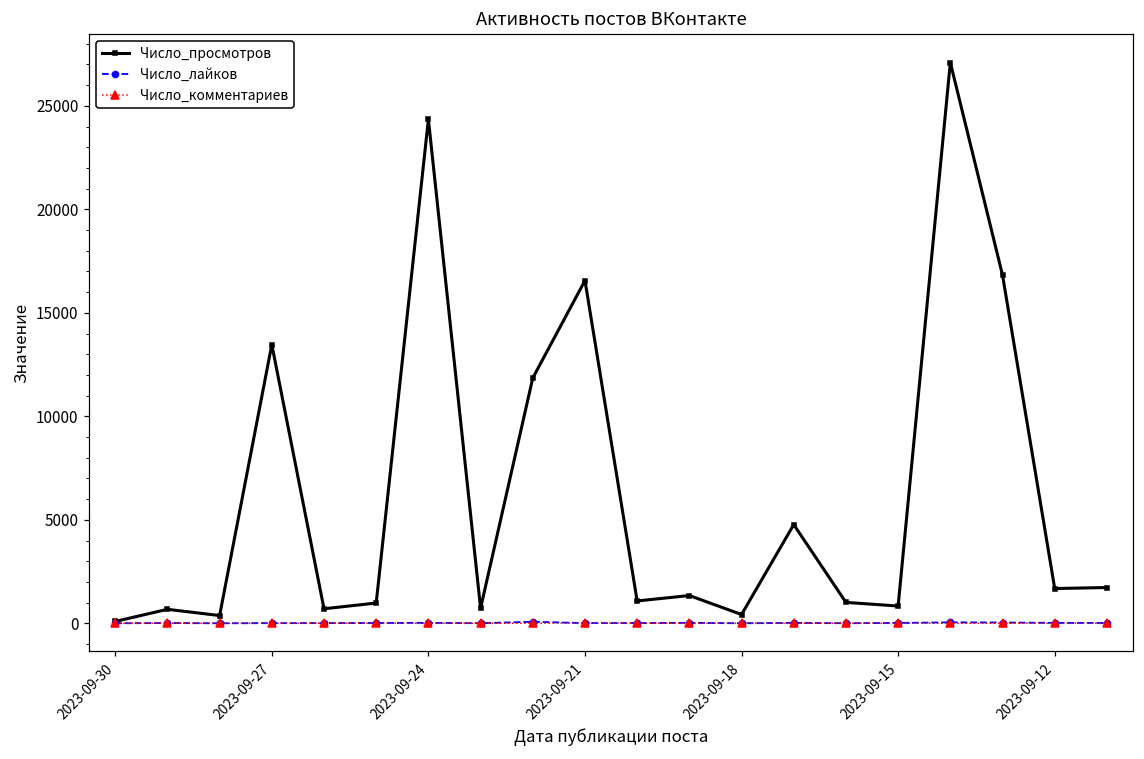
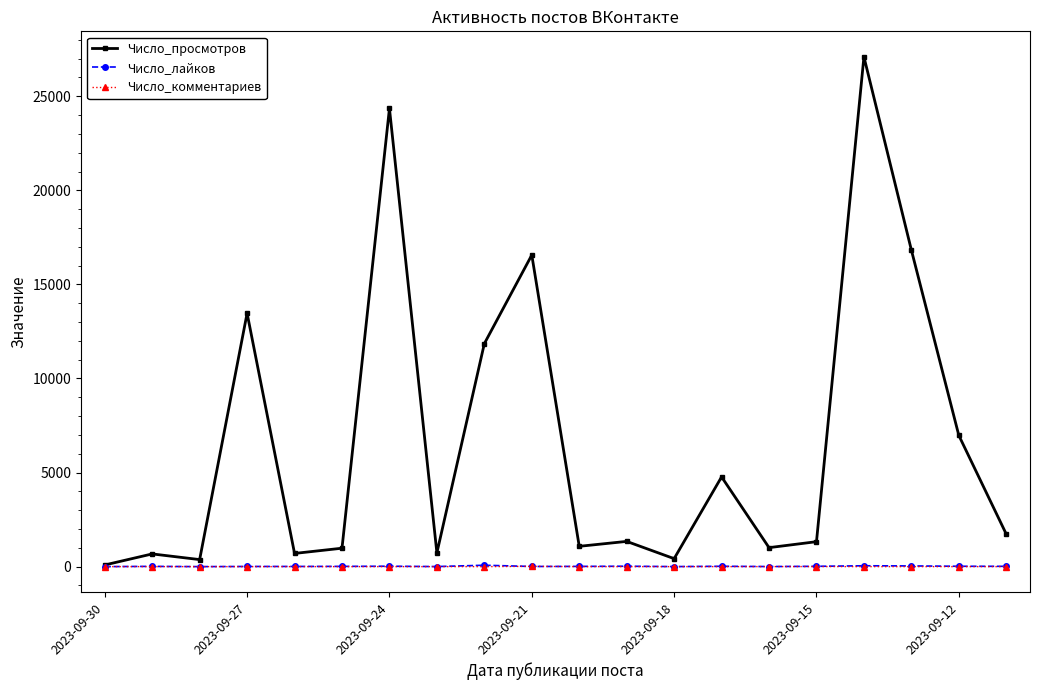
  {
    "Число_просмотров": {
      "2023-09-27": 13500,
      "2023-09-24": 24400,
      "2023-09-21": 16600,
      "2023-09-18": 400,
-     "2023-09-15": 800,
-     "2023-09-12": 1700
+     "2023-09-15": 1300,
+     "2023-09-12": 7000
    }
  }
